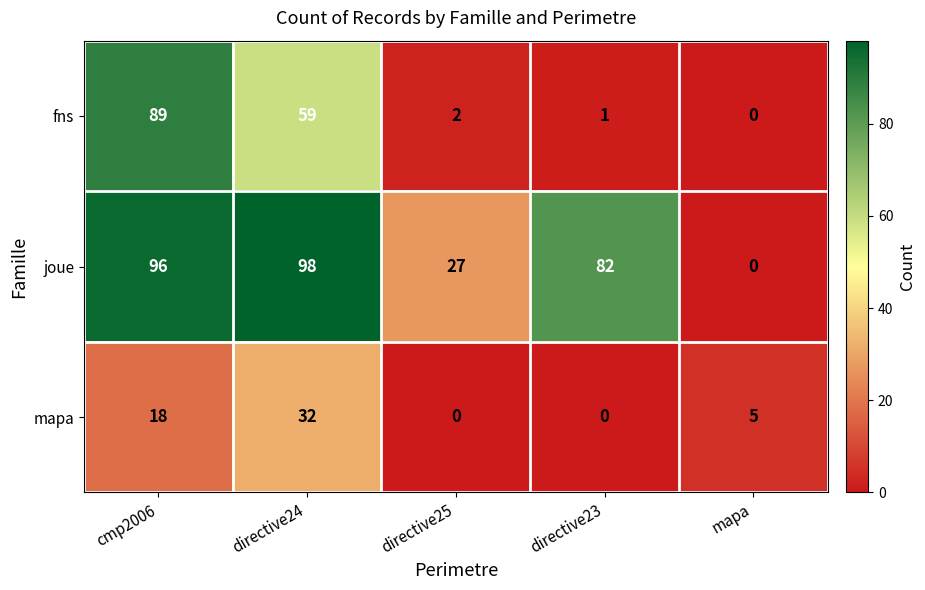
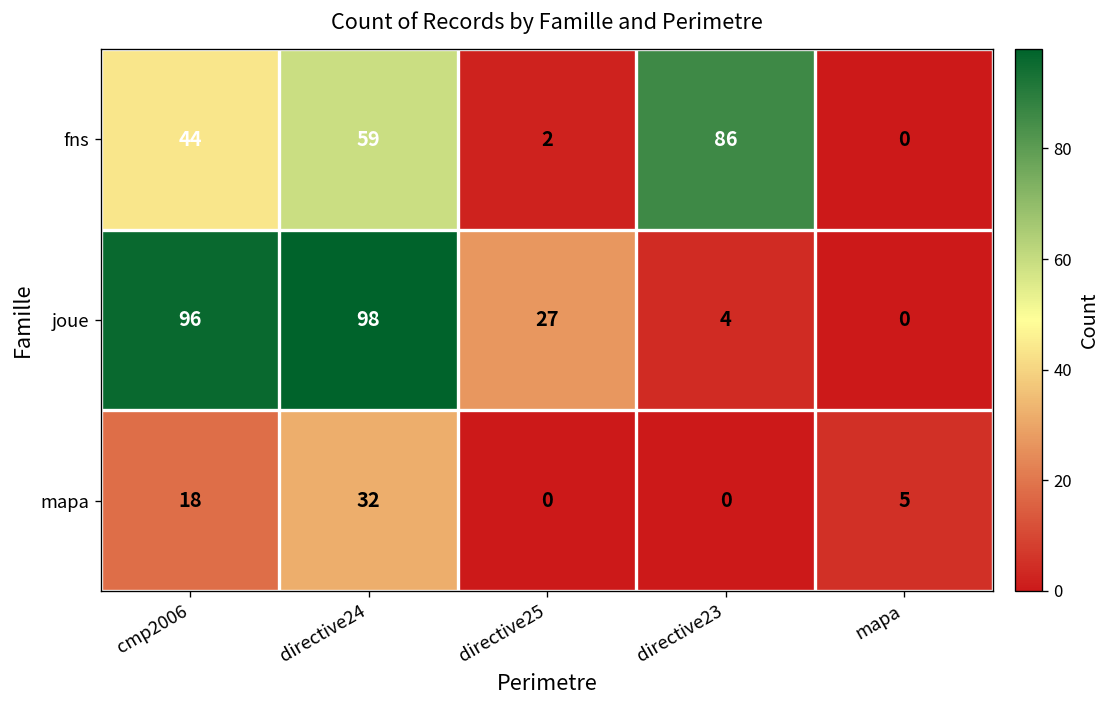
  {
    "fns": {
-     "cmp2006": 89,
+     "cmp2006": 44,
      "directive24": 59,
      "directive25": 2,
-     "directive23": 1,
+     "directive23": 86,
      "mapa": 0
    },
    "joue": {
      "cmp2006": 96,
      "directive24": 98,
      "directive25": 27,
-     "directive23": 82,
+     "directive23": 4,
      "mapa": 0
    },
    "mapa": {
      "cmp2006": 18,
      "directive24": 32,
      "directive25": 0,
      "directive23": 0,
      "mapa": 5
    }
  }
